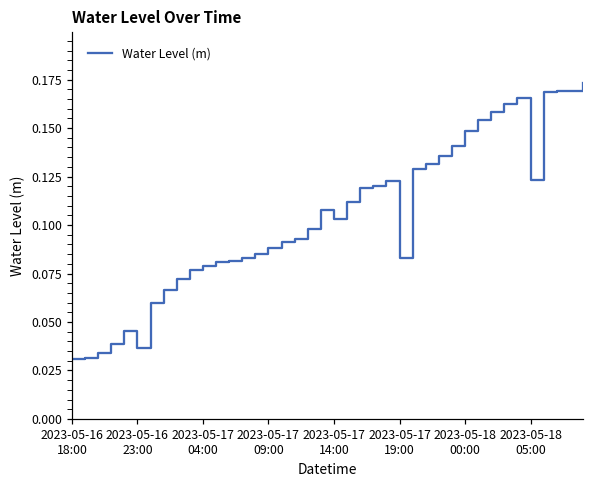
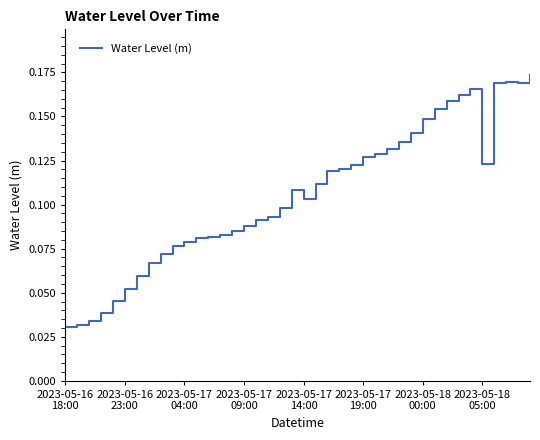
  {
    "2023-05-16 18:00": 0.031,
-   "2023-05-16 23:00": 0.036,
+   "2023-05-16 23:00": 0.052,
    "2023-05-17 04:00": 0.079,
    "2023-05-17 09:00": 0.088,
    "2023-05-17 14:00": 0.103,
-   "2023-05-17 19:00": 0.083,
+   "2023-05-17 19:00": 0.127,
    "2023-05-18 00:00": 0.149,
    "2023-05-18 05:00": 0.123
  }
